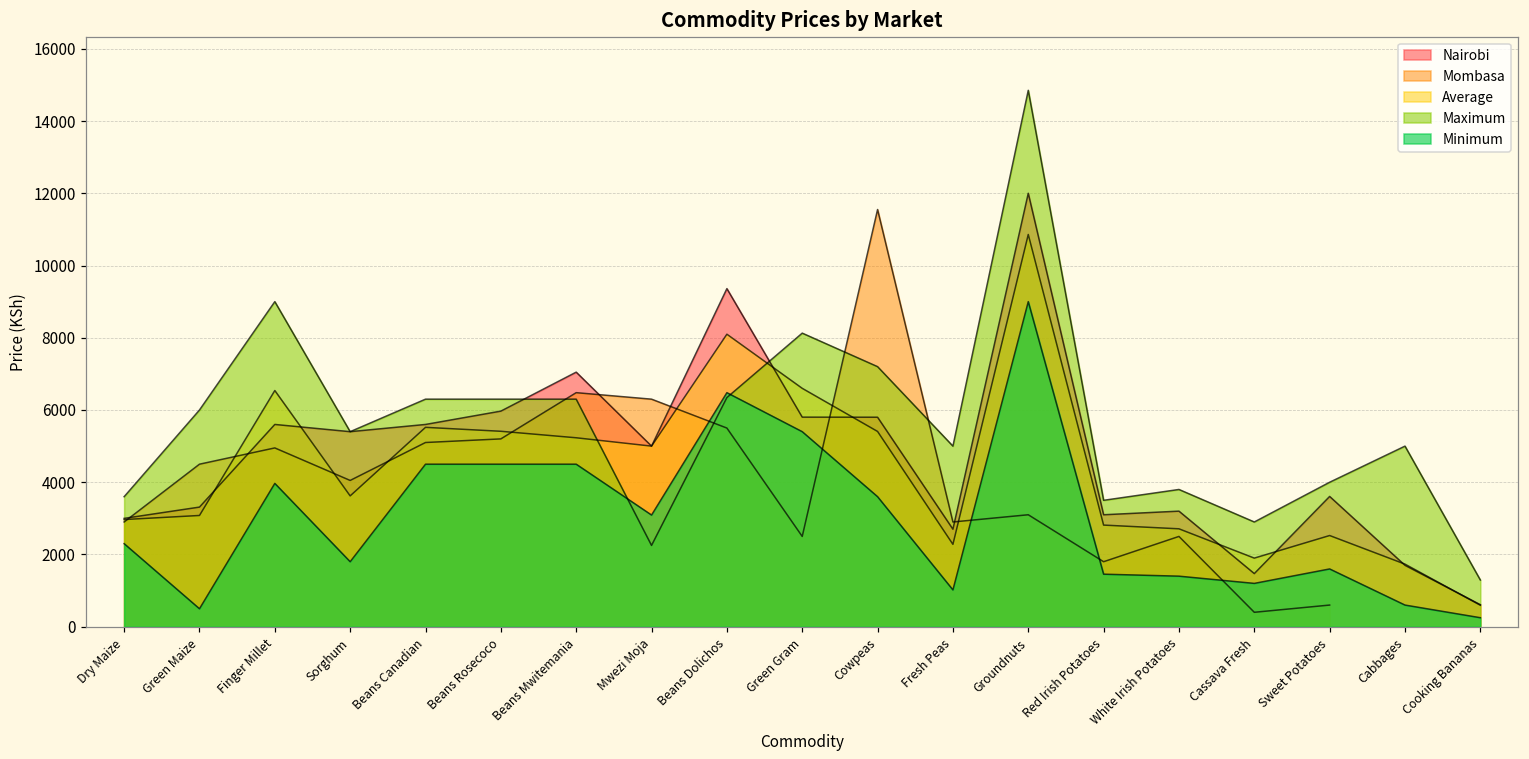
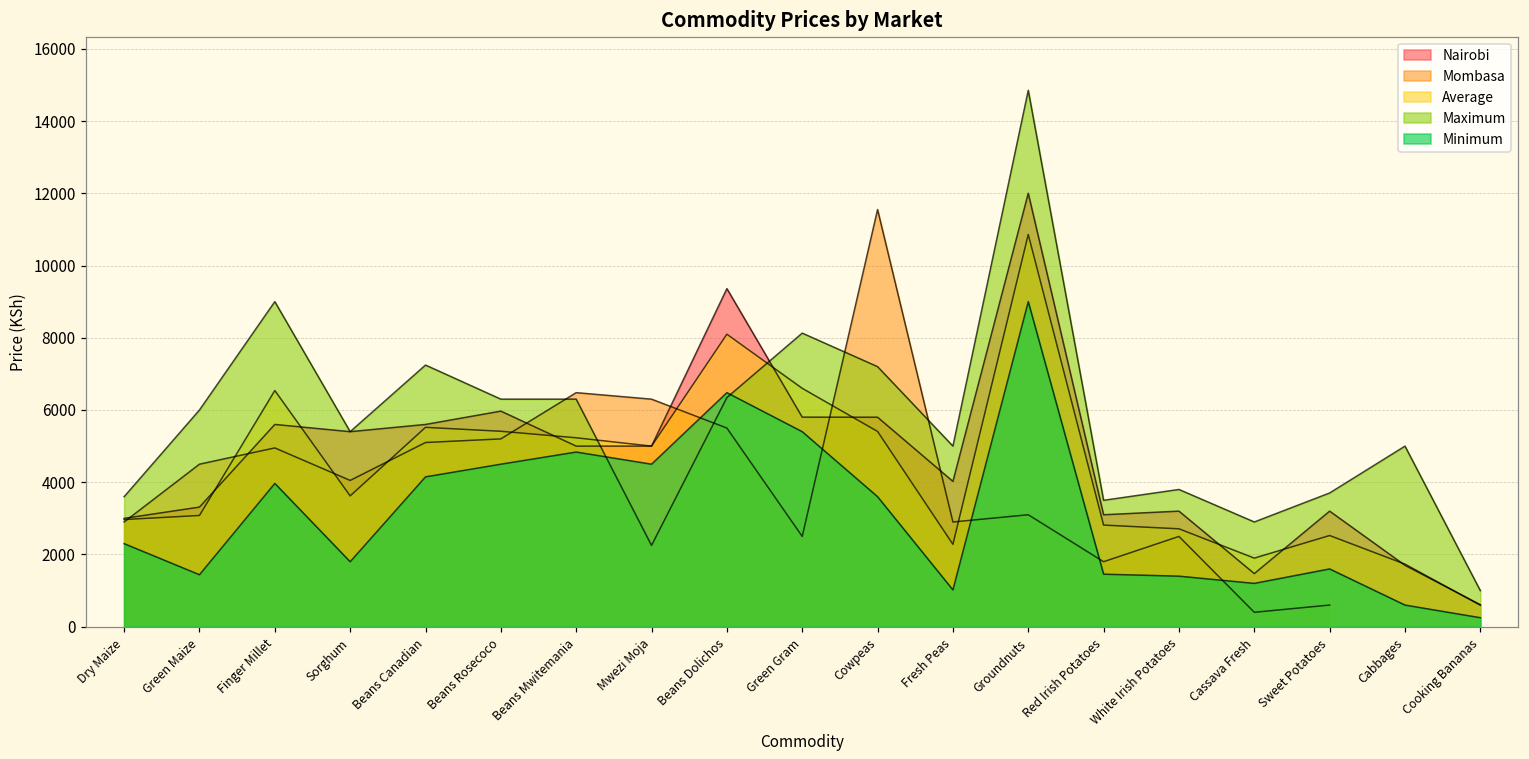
  {
    "Nairobi": {
      "Green Maize": 3300,
      "Finger Millet": 5600,
      "Beans Canadian": 5600,
      "Beans Rosecoco": 6000,
-     "Beans Mwitemania": 7000,
+     "Beans Mwitemania": 5000,
      "Beans Dolichos": 9400,
      "Green Gram": 5800,
      "Cowpeas": 5800,
-     "Fresh Peas": 2700,
+     "Fresh Peas": 4000,
      "Groundnuts": 12000,
      "Red Irish Potatoes": 3100,
      "White Irish Potatoes": 3200,
      "Cassava Fresh": 1500,
-     "Sweet Potatoes": 3600
+     "Sweet Potatoes": 3200
    },
    "Maximum": {
      "Dry Maize": 3600,
      "Green Maize": 6000,
      "Finger Millet": 9000,
-     "Beans Canadian": 6300,
+     "Beans Canadian": 7200,
      "Beans Rosecoco": 6300,
      "Beans Mwitemania": 6300,
      "Mwezi Moja": 2300,
      "Beans Dolichos": 6300,
      "Green Gram": 8100,
      "Cowpeas": 7200,
      "Fresh Peas": 5000,
      "Groundnuts": 14900,
      "Red Irish Potatoes": 3500,
      "White Irish Potatoes": 3800,
      "Cassava Fresh": 2900,
-     "Sweet Potatoes": 4000,
+     "Sweet Potatoes": 3700,
      "Cabbages": 5000,
-     "Cooking Bananas": 1300
+     "Cooking Bananas": 1000
    },
    "Minimum": {
      "Dry Maize": 2300,
-     "Green Maize": 500,
+     "Green Maize": 1400,
      "Finger Millet": 4000,
      "Sorghum": 1800,
-     "Beans Canadian": 4500,
+     "Beans Canadian": 4100,
      "Beans Rosecoco": 4500,
-     "Beans Mwitemania": 4500,
-     "Mwezi Moja": 3100,
+     "Beans Mwitemania": 4800,
+     "Mwezi Moja": 4500,
      "Beans Dolichos": 6500,
      "Green Gram": 5400,
      "Cowpeas": 3600,
      "Fresh Peas": 1000,
      "Groundnuts": 9000,
      "Red Irish Potatoes": 1500,
      "White Irish Potatoes": 1400,
      "Cassava Fresh": 1200,
      "Sweet Potatoes": 1600,
      "Cabbages": 600,
      "Cooking Bananas": 300
    }
  }
